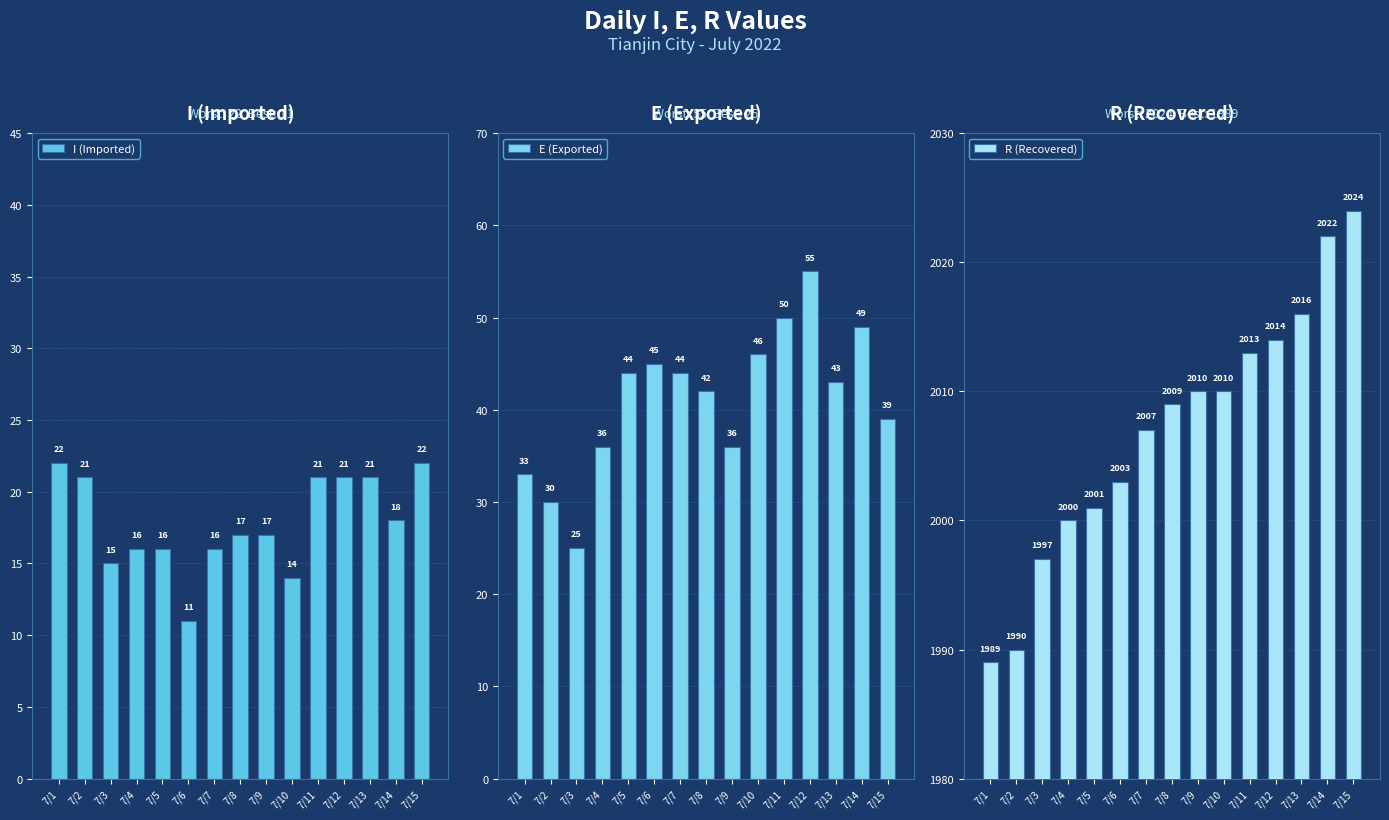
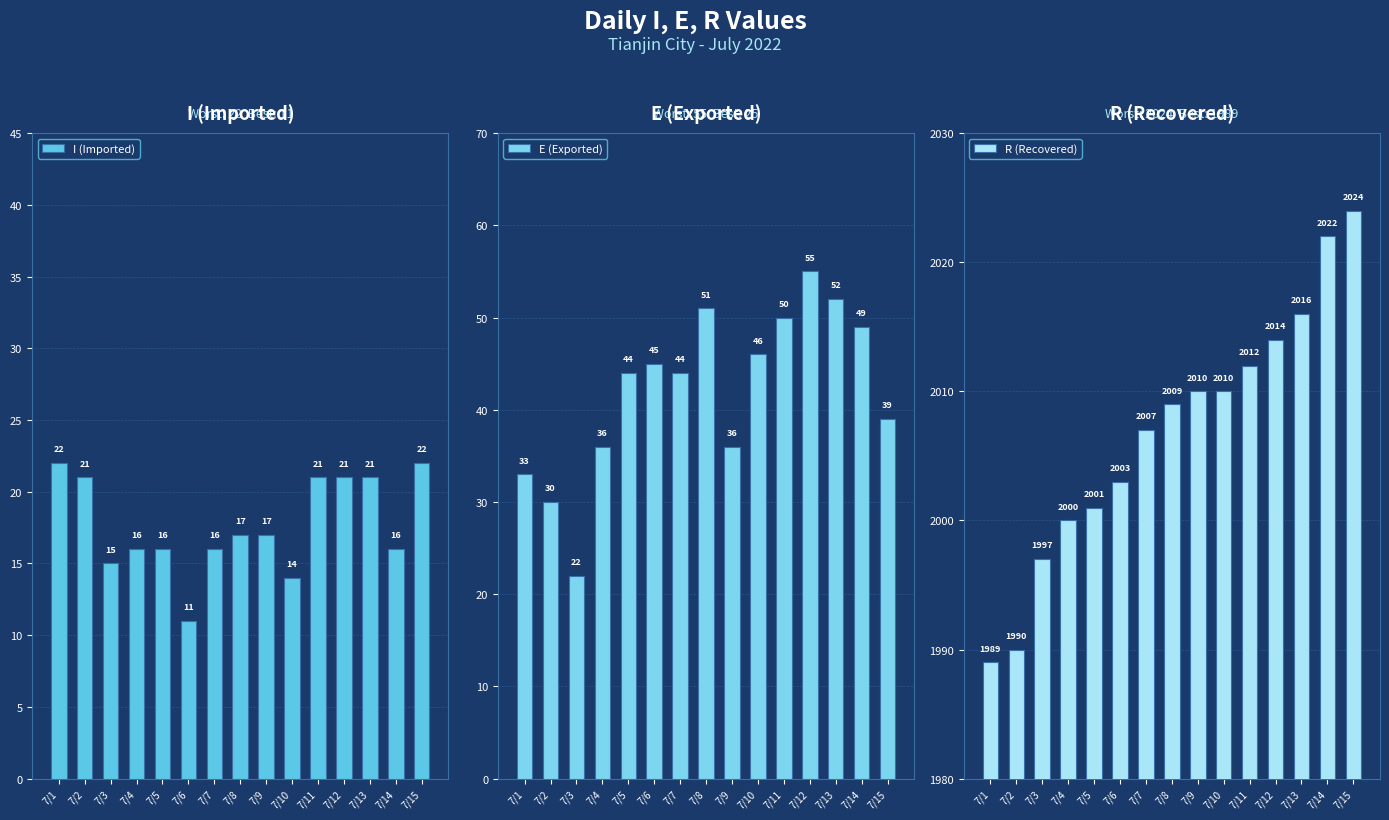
  {
    "I (Imported)": {
      "7/1": 22,
      "7/2": 21,
      "7/3": 15,
      "7/4": 16,
      "7/5": 16,
      "7/6": 11,
      "7/7": 16,
      "7/8": 17,
      "7/9": 17,
      "7/10": 14,
      "7/11": 21,
      "7/12": 21,
      "7/13": 21,
-     "7/14": 18,
+     "7/14": 16,
      "7/15": 22
    },
    "E (Exported)": {
      "7/1": 33,
      "7/2": 30,
-     "7/3": 25,
+     "7/3": 22,
      "7/4": 36,
      "7/5": 44,
      "7/6": 45,
      "7/7": 44,
-     "7/8": 42,
+     "7/8": 51,
      "7/9": 36,
      "7/10": 46,
      "7/11": 50,
      "7/12": 55,
-     "7/13": 43,
+     "7/13": 52,
      "7/14": 49,
      "7/15": 39
    },
    "R (Recovered)": {
      "7/1": 1989,
      "7/2": 1990,
      "7/3": 1997,
      "7/4": 2000,
      "7/5": 2001,
      "7/6": 2003,
      "7/7": 2007,
      "7/8": 2009,
      "7/9": 2010,
      "7/10": 2010,
-     "7/11": 2013,
+     "7/11": 2012,
      "7/12": 2014,
      "7/13": 2016,
      "7/14": 2022,
      "7/15": 2024
    }
  }
